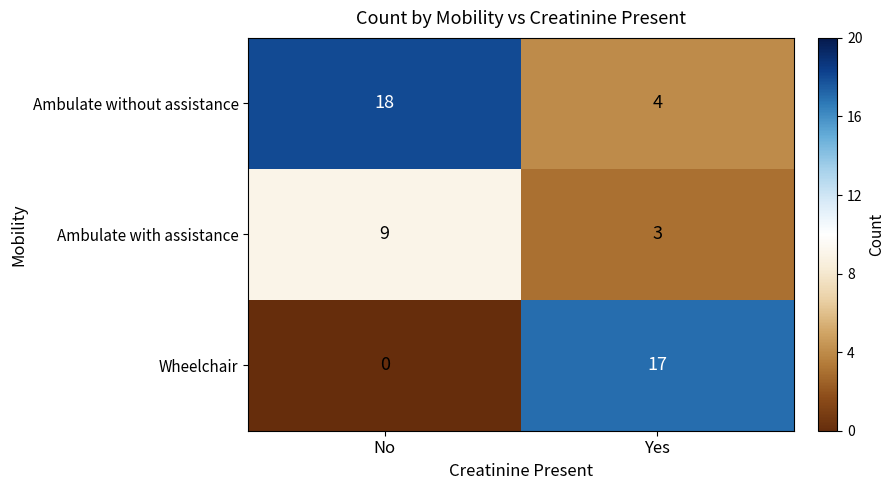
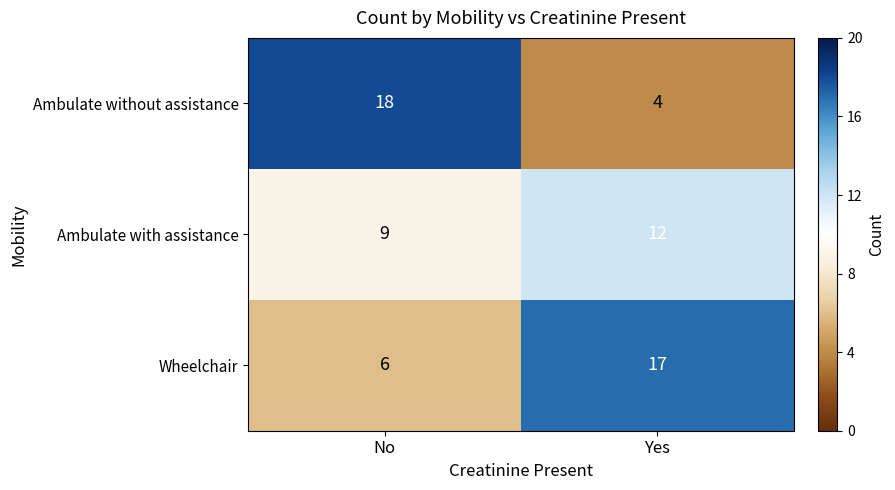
  {
    "Ambulate without assistance": {
      "No": 18,
      "Yes": 4
    },
    "Ambulate with assistance": {
      "No": 9,
-     "Yes": 3
+     "Yes": 12
    },
    "Wheelchair": {
-     "No": 0,
+     "No": 6,
      "Yes": 17
    }
  }
